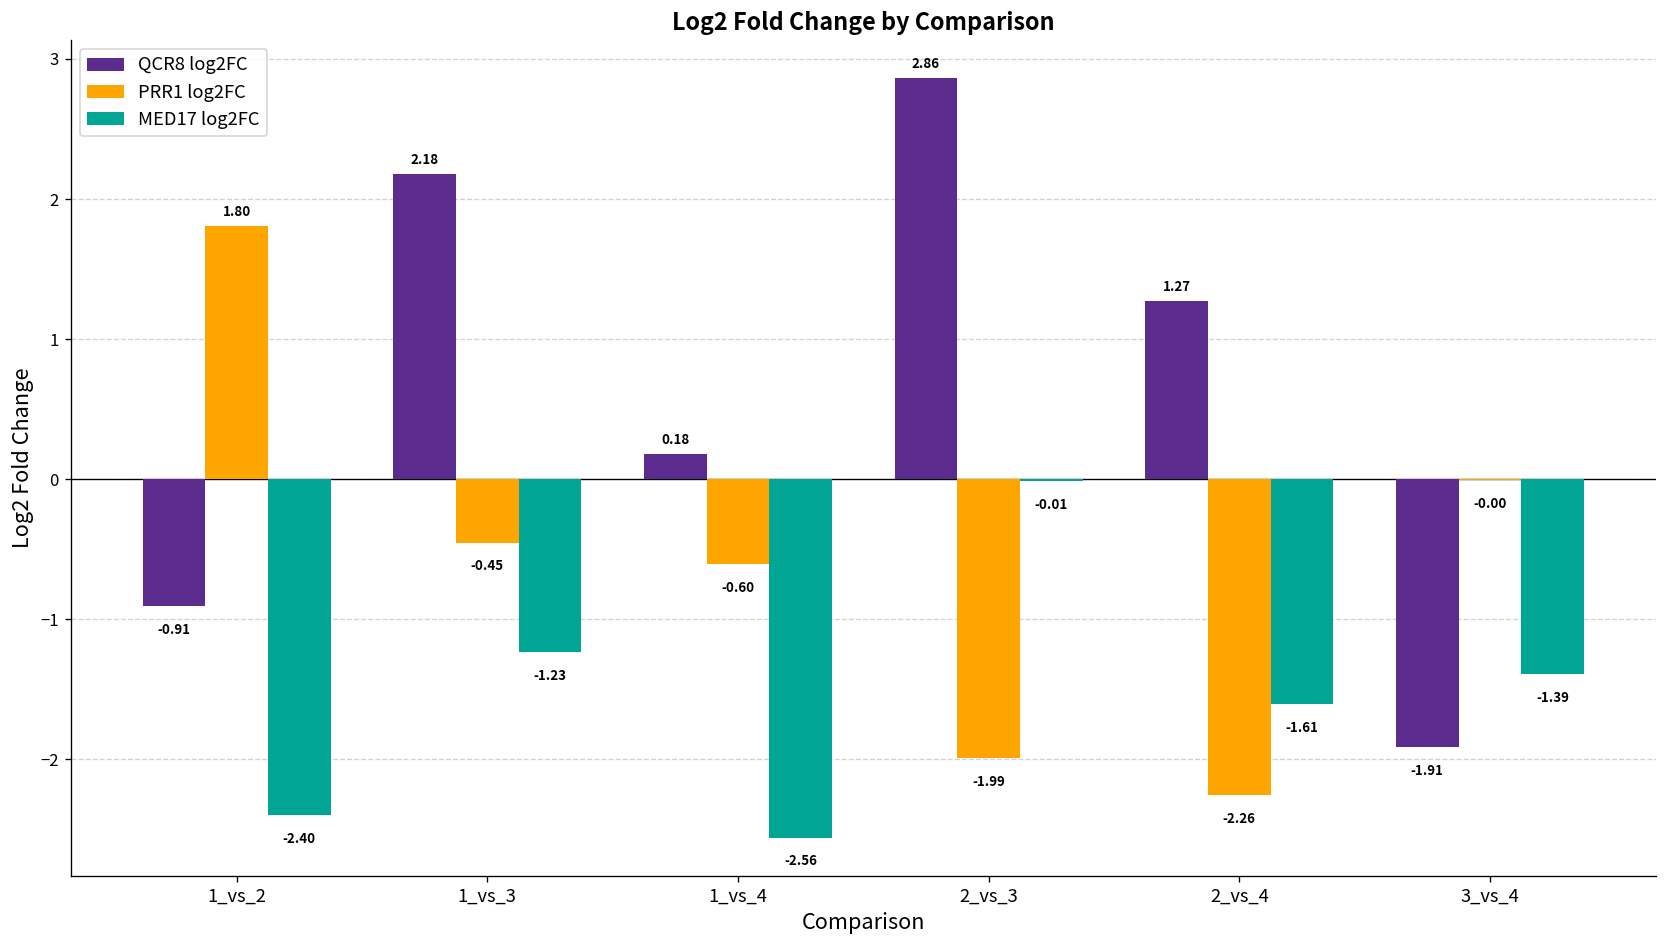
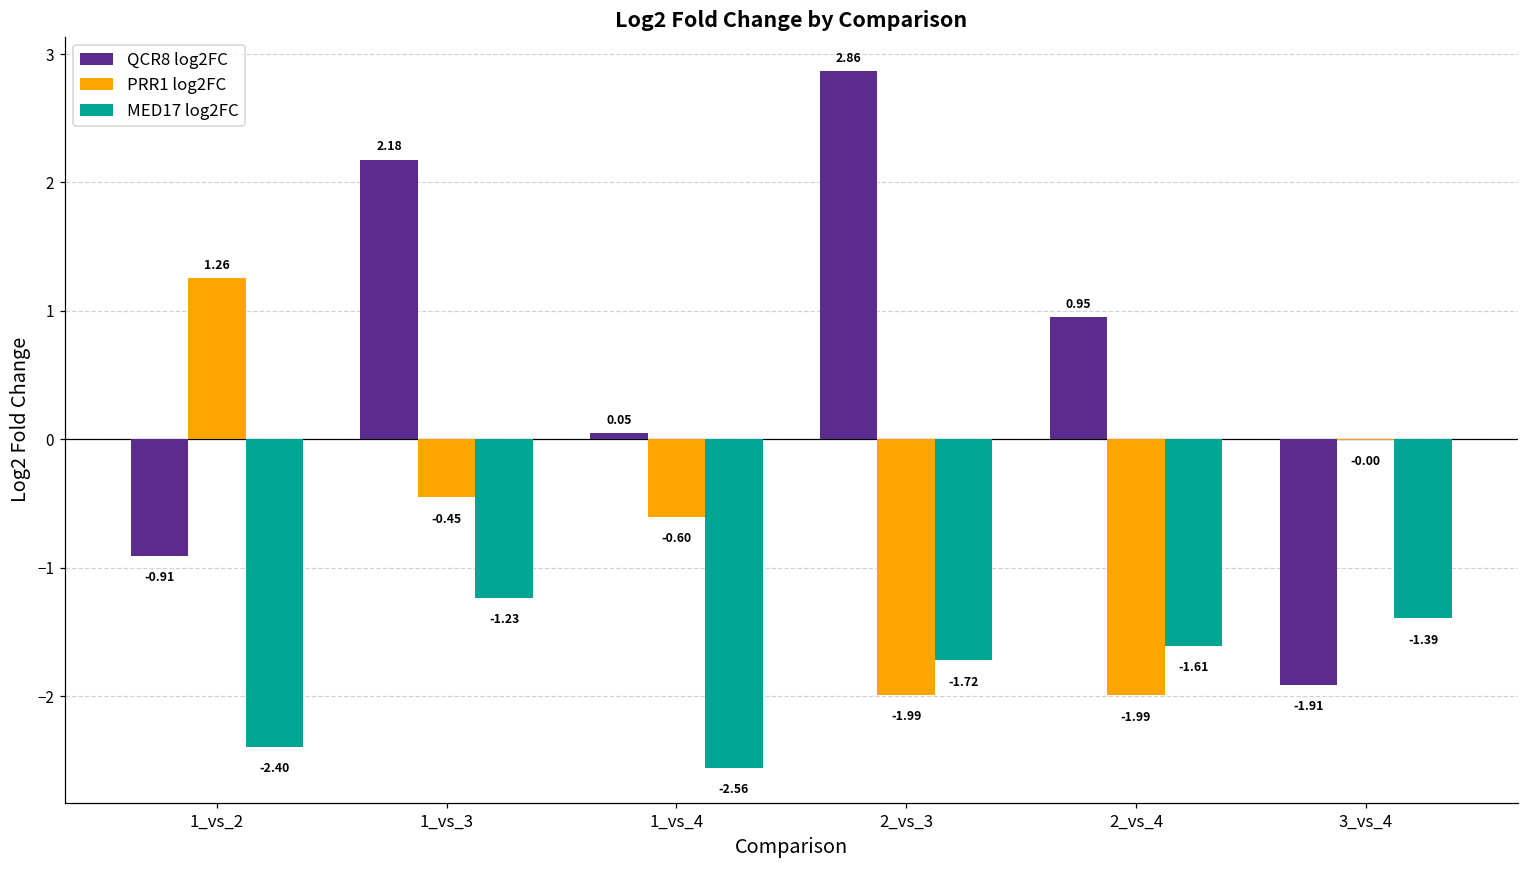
  {
    "QCR8 log2FC": {
      "1_vs_2": -0.91,
      "1_vs_3": 2.18,
-     "1_vs_4": 0.18,
+     "1_vs_4": 0.05,
      "2_vs_3": 2.86,
-     "2_vs_4": 1.27,
+     "2_vs_4": 0.95,
      "3_vs_4": -1.91
    },
    "PRR1 log2FC": {
-     "1_vs_2": 1.80,
+     "1_vs_2": 1.26,
      "1_vs_3": -0.45,
      "1_vs_4": -0.60,
      "2_vs_3": -1.99,
-     "2_vs_4": -2.26,
+     "2_vs_4": -1.99,
      "3_vs_4": -0.00
    },
    "MED17 log2FC": {
      "1_vs_2": -2.40,
      "1_vs_3": -1.23,
      "1_vs_4": -2.56,
-     "2_vs_3": -0.01,
+     "2_vs_3": -1.72,
      "2_vs_4": -1.61,
      "3_vs_4": -1.39
    }
  }
